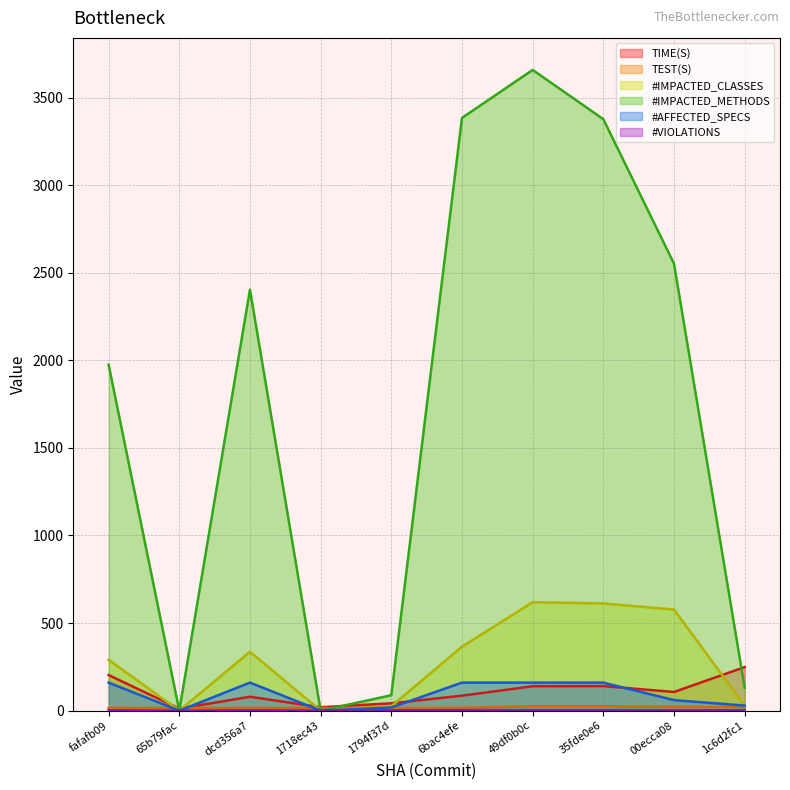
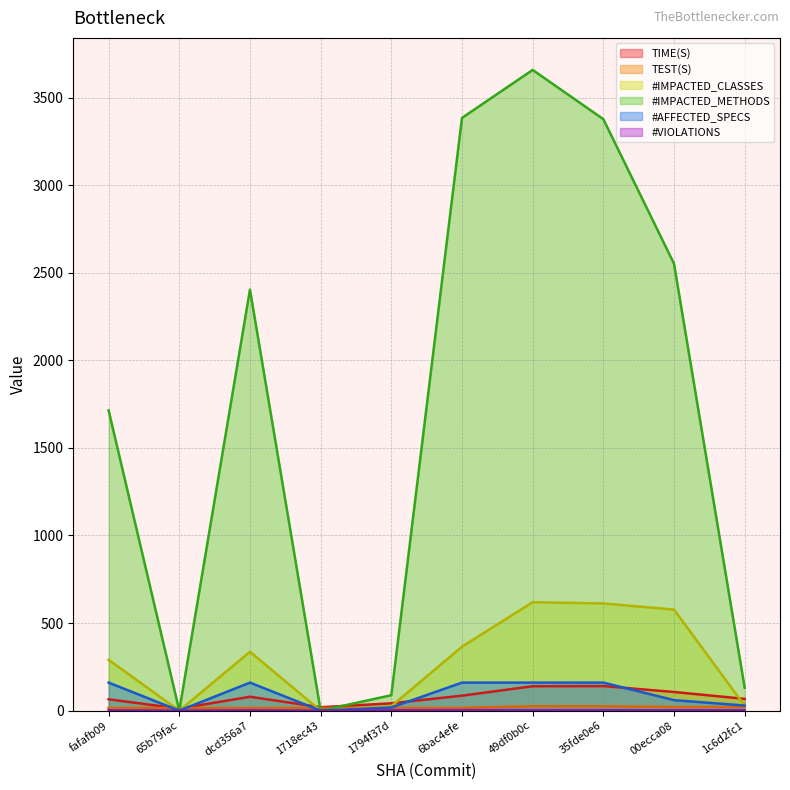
  {
    "TIME(S)": {
-     "fafafb09": 200,
+     "fafafb09": 60,
      "dcd356a7": 80,
      "1794f37d": 40,
      "6bac4efe": 90,
      "49df0b0c": 140,
      "35fde0e6": 140,
      "00ecca08": 110,
-     "1c6d2fc1": 250
+     "1c6d2fc1": 70
    },
    "#IMPACTED_METHODS": {
-     "fafafb09": 1980,
+     "fafafb09": 1710,
      "dcd356a7": 2400,
      "1794f37d": 90,
      "6bac4efe": 3380,
      "49df0b0c": 3660,
      "35fde0e6": 3380,
      "00ecca08": 2550,
      "1c6d2fc1": 130
    },
    "#AFFECTED_SPECS": {
      "fafafb09": 160,
      "dcd356a7": 160,
      "6bac4efe": 160,
      "49df0b0c": 160,
      "35fde0e6": 160,
      "00ecca08": 60
    },
    "#VIOLATIONS": {
      "49df0b0c": 0,
      "35fde0e6": 0,
      "00ecca08": 0,
      "1c6d2fc1": 0
    }
  }
